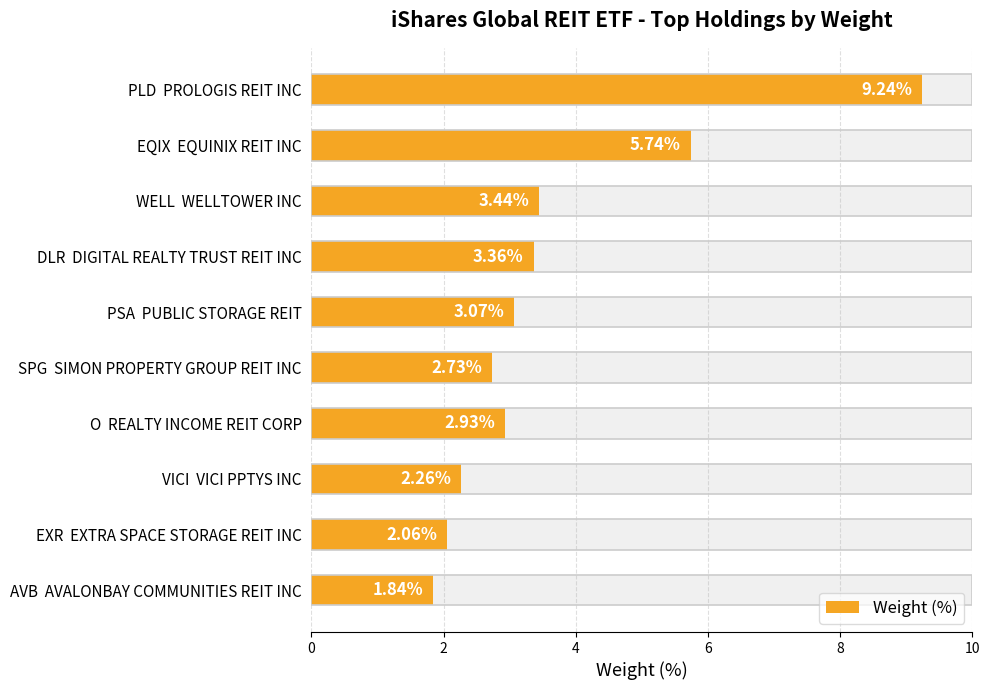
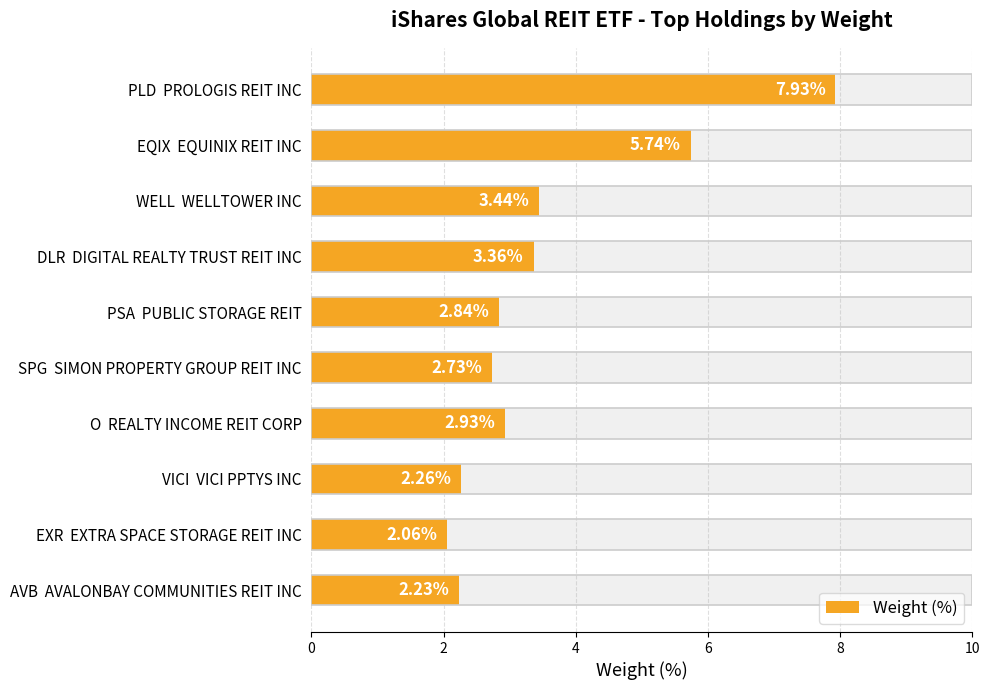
  {
    "Weight (%)": {
-     "PLD PROLOGIS REIT INC": "9.24%",
-     "PSA PUBLIC STORAGE REIT": "3.07%",
-     "AVB AVALONBAY COMMUNITIES REIT INC": "1.84%"
+     "PLD PROLOGIS REIT INC": "7.93%",
+     "PSA PUBLIC STORAGE REIT": "2.84%",
+     "AVB AVALONBAY COMMUNITIES REIT INC": "2.23%"
    }
  }
